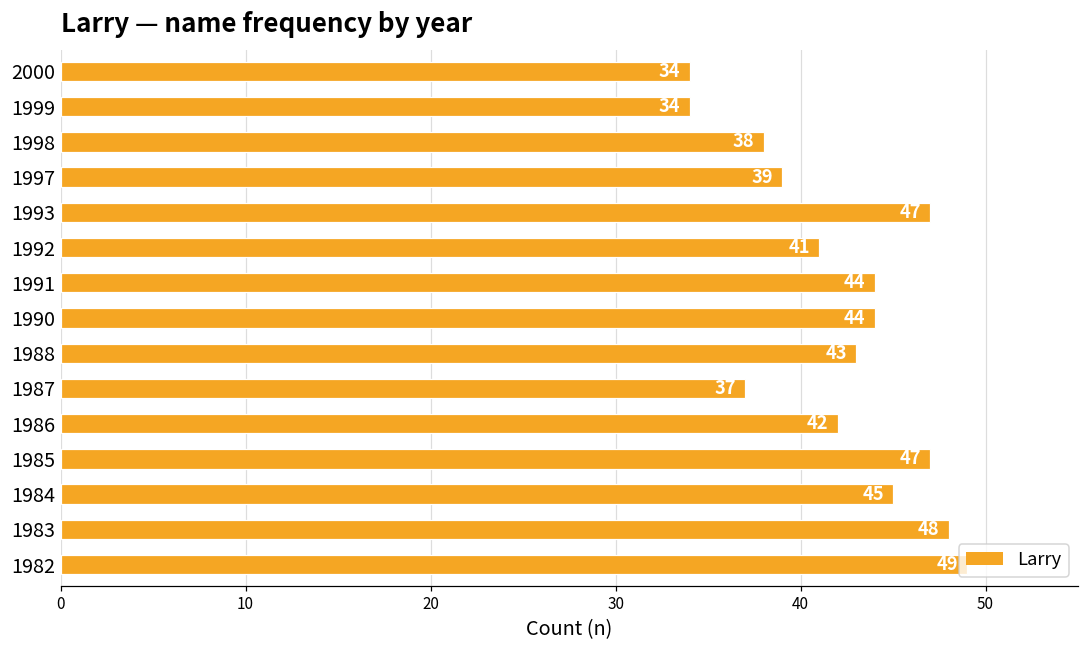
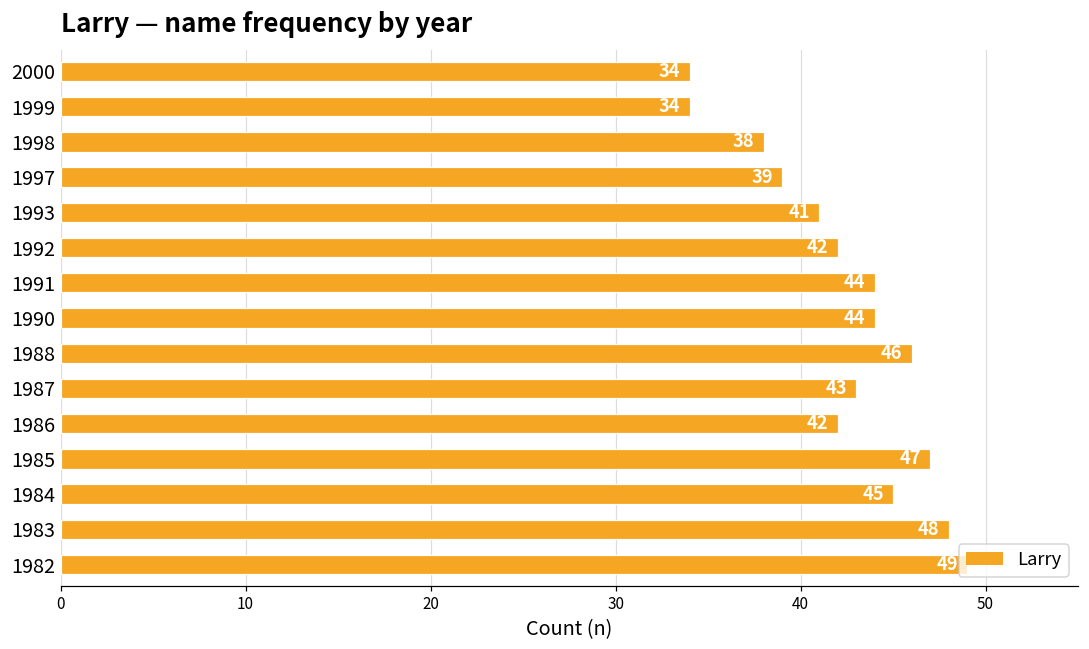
  {
    "2000": 34,
    "1999": 34,
    "1998": 38,
    "1997": 39,
-   "1993": 47,
-   "1992": 41,
+   "1993": 41,
+   "1992": 42,
    "1991": 44,
    "1990": 44,
-   "1988": 43,
-   "1987": 37,
+   "1988": 46,
+   "1987": 43,
    "1986": 42,
    "1985": 47,
    "1984": 45,
    "1983": 48
  }
